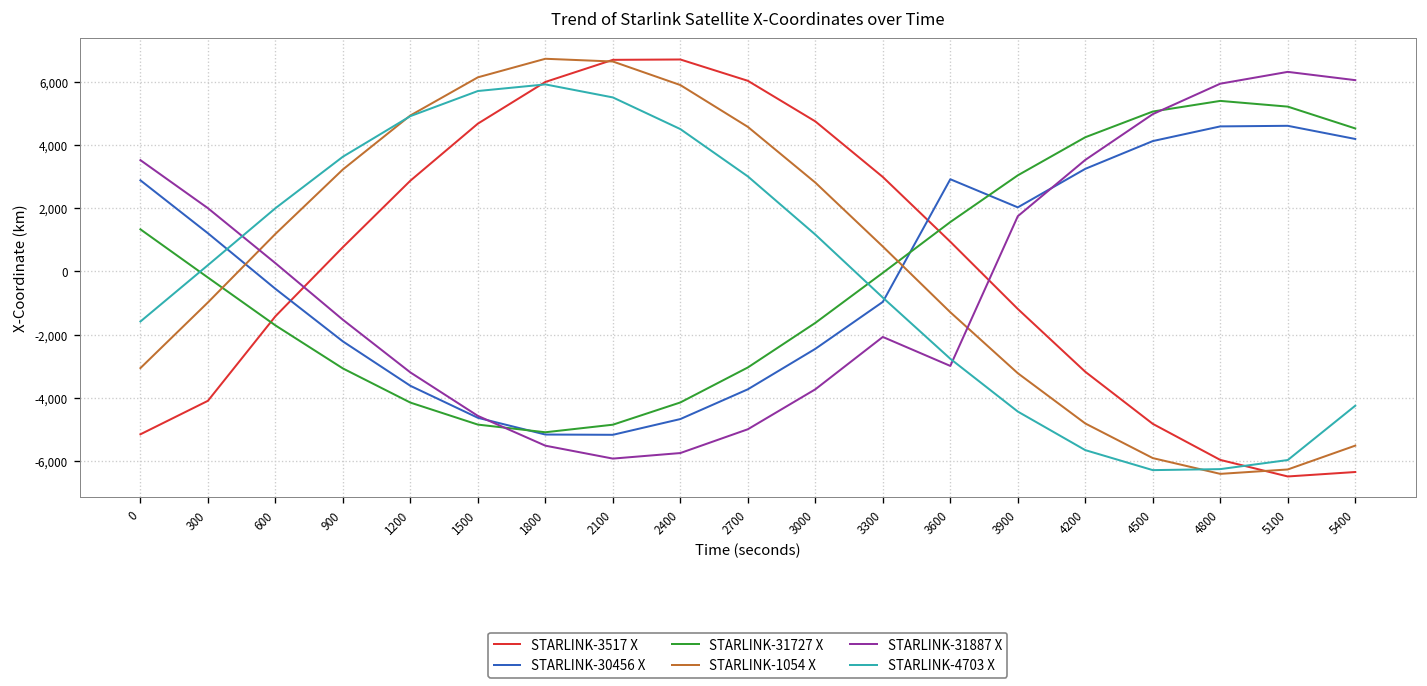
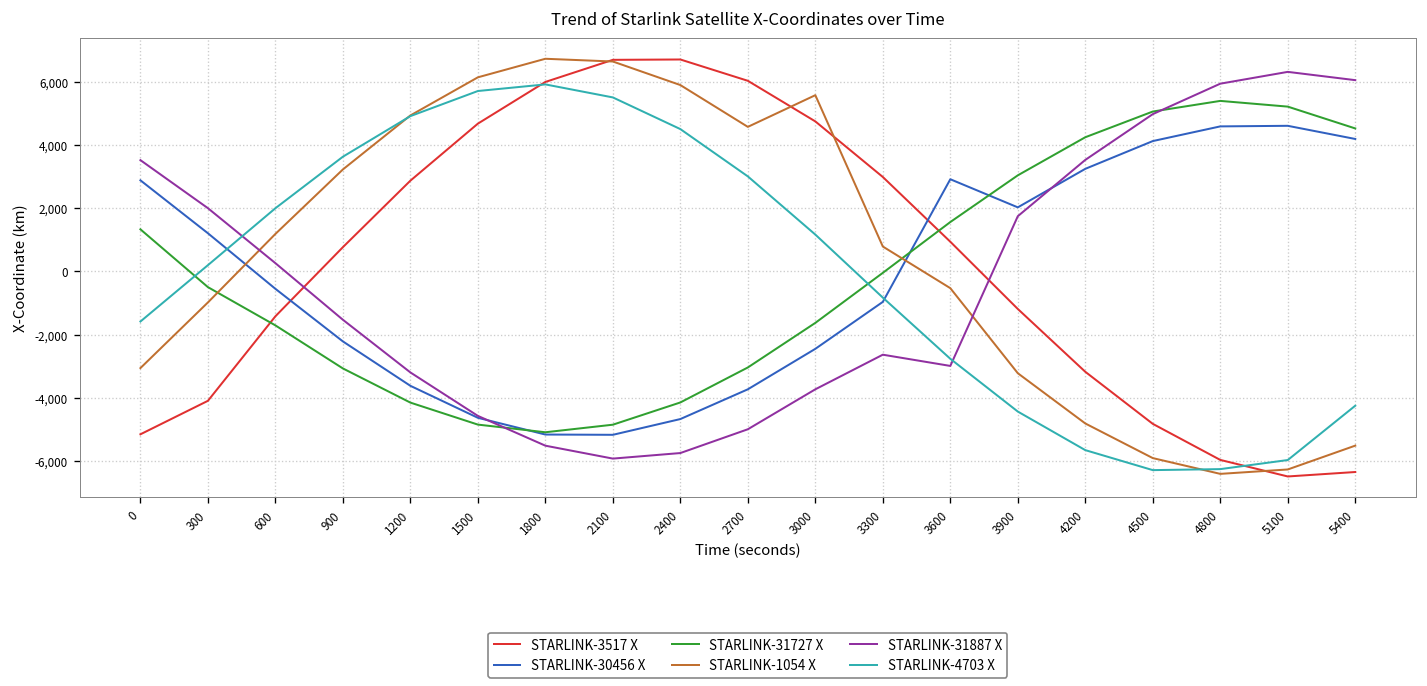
  {
    "STARLINK-3517 X": {
      "0": "-5,200",
      "300": "-4,100",
      "600": "-1,400",
      "900": "800",
      "1200": "2,900",
      "1500": "4,700",
      "2400": "6,700",
      "2700": "6,000",
      "3000": "4,700",
      "3300": "3,000",
      "3600": "900",
      "3900": "-1,200",
      "4200": "-3,200",
      "4500": "-4,800",
      "4800": "-6,000",
      "5100": "-6,500",
      "5400": "-6,300"
    },
    "STARLINK-30456 X": {
      "0": "2,900",
      "300": "1,200",
      "600": "-600",
      "900": "-2,200",
      "1200": "-3,600",
      "2100": "-5,200",
      "2400": "-4,700",
      "2700": "-3,700",
      "3000": "-2,500",
      "3300": "-1,000",
      "3600": "2,900",
      "3900": "2,000",
      "4200": "3,200",
      "4500": "4,100",
      "4800": "4,600",
      "5100": "4,600",
      "5400": "4,200"
    },
    "STARLINK-31727 X": {
      "0": "1,300",
-     "300": "-200",
+     "300": "-500",
      "600": "-1,700",
      "900": "-3,100",
      "1200": "-4,200",
      "1500": "-4,800",
      "2100": "-4,900",
      "2400": "-4,100",
      "2700": "-3,000",
      "3000": "-1,600",
      "3300": "0",
      "3600": "1,600",
      "3900": "3,000",
      "4200": "4,200",
      "4800": "5,400",
      "5100": "5,200",
      "5400": "4,500"
    },
    "STARLINK-1054 X": {
      "0": "-3,100",
      "300": "-1,000",
      "600": "1,200",
      "900": "3,200",
      "1500": "6,100",
      "1800": "6,700",
      "2400": "5,900",
      "2700": "4,600",
-     "3000": "2,800",
+     "3000": "5,600",
      "3300": "800",
-     "3600": "-1,300",
+     "3600": "-500",
      "3900": "-3,200",
      "4200": "-4,800",
      "4500": "-5,900",
      "4800": "-6,400",
      "5100": "-6,300",
      "5400": "-5,500"
    },
    "STARLINK-31887 X": {
      "0": "3,500",
      "300": "2,000",
      "600": "300",
      "900": "-1,500",
      "1200": "-3,200",
      "1800": "-5,500",
      "2100": "-5,900",
      "2400": "-5,700",
      "2700": "-5,000",
      "3000": "-3,700",
-     "3300": "-2,100",
+     "3300": "-2,600",
      "3600": "-3,000",
      "3900": "1,700",
      "4200": "3,500",
      "4800": "5,900",
      "5100": "6,300",
      "5400": "6,000"
    },
    "STARLINK-4703 X": {
      "0": "-1,600",
      "300": "200",
      "600": "2,000",
      "900": "3,600",
      "1500": "5,700",
      "2100": "5,500",
      "2400": "4,500",
      "2700": "3,000",
      "3000": "1,200",
      "3300": "-800",
      "3600": "-2,800",
      "3900": "-4,400",
      "4200": "-5,700",
      "4500": "-6,300",
      "4800": "-6,300",
      "5100": "-6,000",
      "5400": "-4,300"
    }
  }
